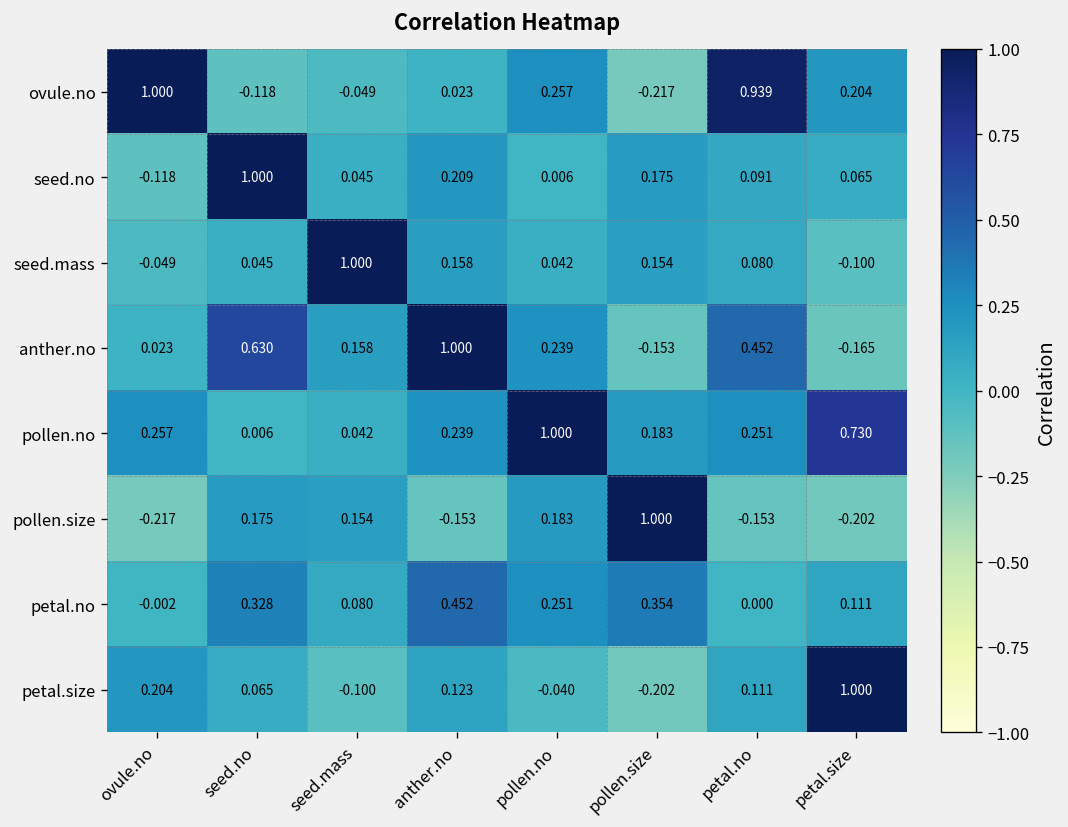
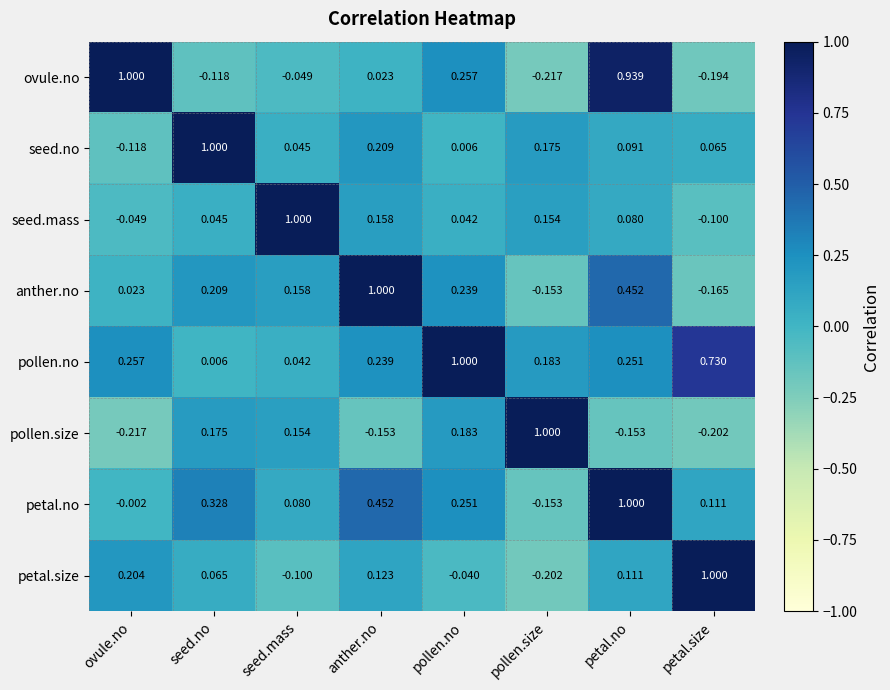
  {
    "ovule.no": {
      "ovule.no": 1.000,
      "seed.no": -0.118,
      "seed.mass": -0.049,
      "anther.no": 0.023,
      "pollen.no": 0.257,
      "pollen.size": -0.217,
      "petal.no": 0.939,
-     "petal.size": 0.204
+     "petal.size": -0.194
    },
    "seed.no": {
      "ovule.no": -0.118,
      "seed.no": 1.000,
      "seed.mass": 0.045,
      "anther.no": 0.209,
      "pollen.no": 0.006,
      "pollen.size": 0.175,
      "petal.no": 0.091,
      "petal.size": 0.065
    },
    "seed.mass": {
      "ovule.no": -0.049,
      "seed.no": 0.045,
      "seed.mass": 1.000,
      "anther.no": 0.158,
      "pollen.no": 0.042,
      "pollen.size": 0.154,
      "petal.no": 0.080,
      "petal.size": -0.100
    },
    "anther.no": {
      "ovule.no": 0.023,
-     "seed.no": 0.630,
+     "seed.no": 0.209,
      "seed.mass": 0.158,
      "anther.no": 1.000,
      "pollen.no": 0.239,
      "pollen.size": -0.153,
      "petal.no": 0.452,
      "petal.size": -0.165
    },
    "pollen.no": {
      "ovule.no": 0.257,
      "seed.no": 0.006,
      "seed.mass": 0.042,
      "anther.no": 0.239,
      "pollen.no": 1.000,
      "pollen.size": 0.183,
      "petal.no": 0.251,
      "petal.size": 0.730
    },
    "pollen.size": {
      "ovule.no": -0.217,
      "seed.no": 0.175,
      "seed.mass": 0.154,
      "anther.no": -0.153,
      "pollen.no": 0.183,
      "pollen.size": 1.000,
      "petal.no": -0.153,
      "petal.size": -0.202
    },
    "petal.no": {
      "ovule.no": -0.002,
      "seed.no": 0.328,
      "seed.mass": 0.080,
      "anther.no": 0.452,
      "pollen.no": 0.251,
-     "pollen.size": 0.354,
-     "petal.no": 0.000,
+     "pollen.size": -0.153,
+     "petal.no": 1.000,
      "petal.size": 0.111
    },
    "petal.size": {
      "ovule.no": 0.204,
      "seed.no": 0.065,
      "seed.mass": -0.100,
      "anther.no": 0.123,
      "pollen.no": -0.040,
      "pollen.size": -0.202,
      "petal.no": 0.111,
      "petal.size": 1.000
    }
  }
